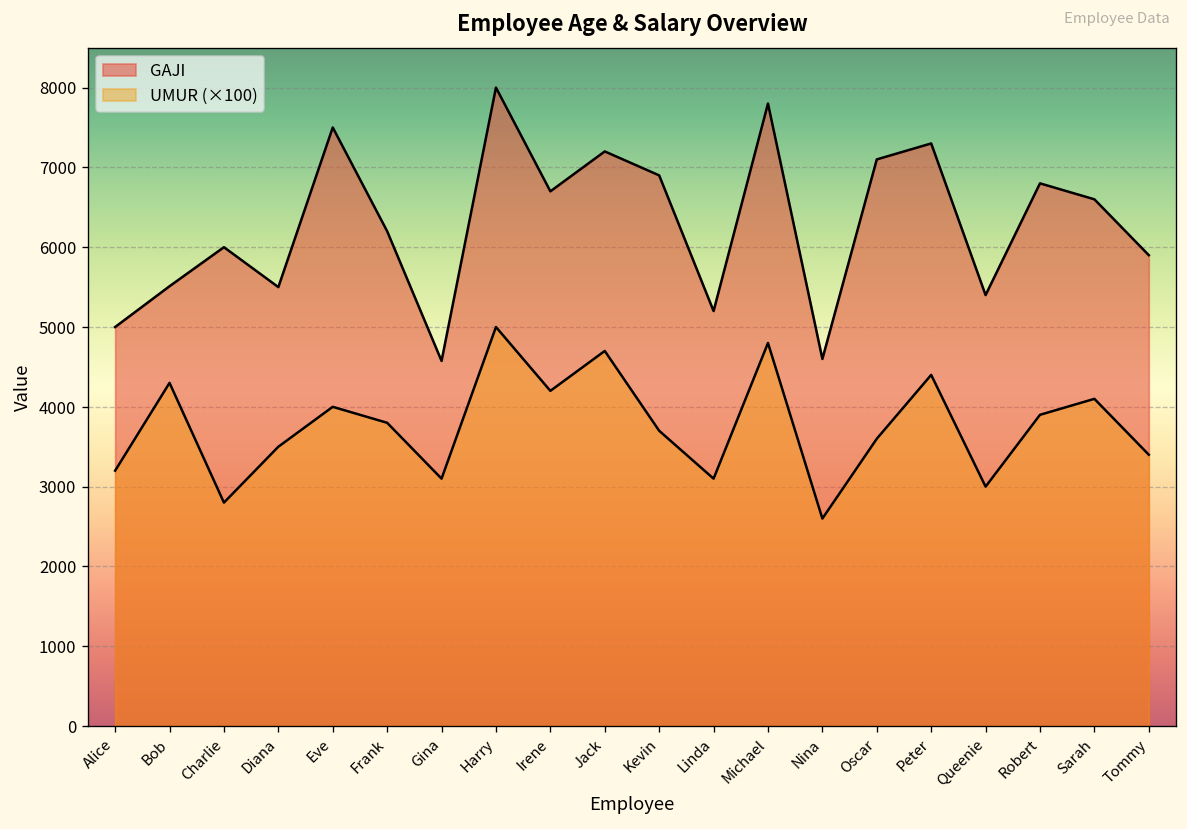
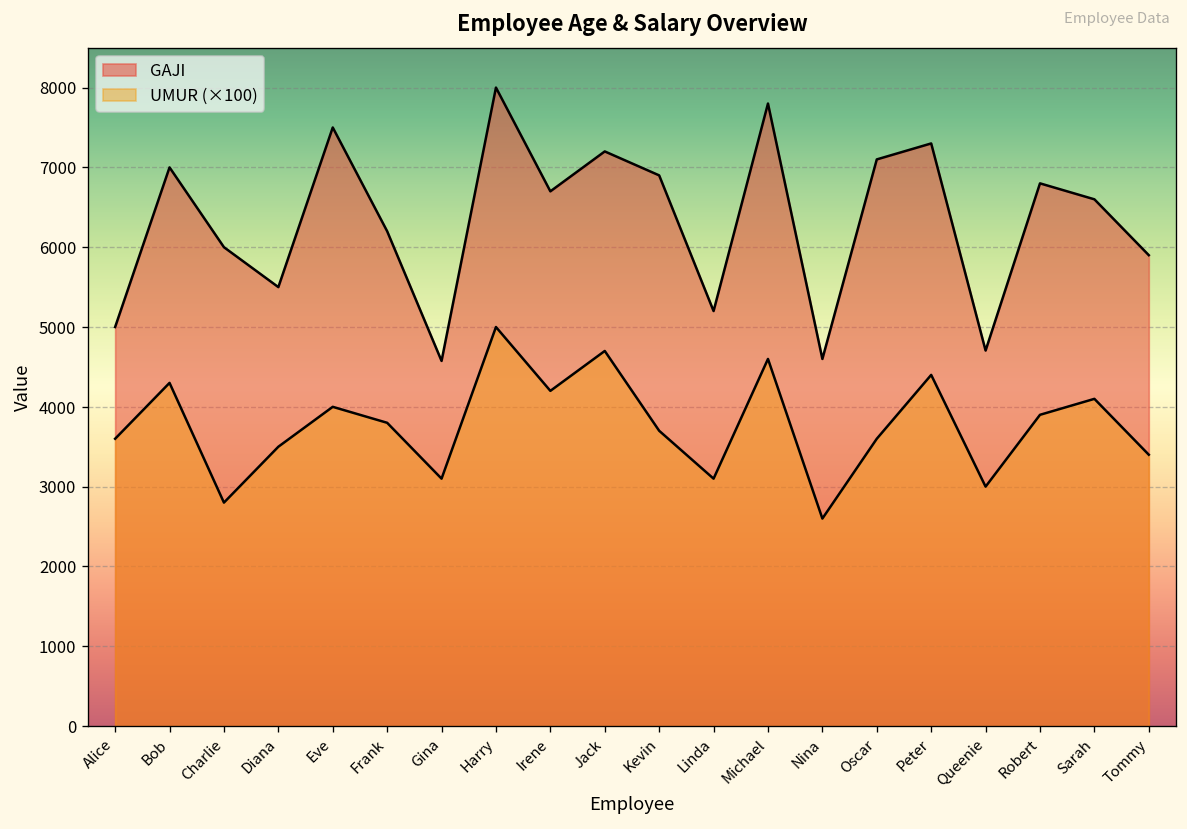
  {
    "GAJI": {
      "Alice": 5000,
-     "Bob": 5500,
+     "Bob": 7000,
      "Charlie": 6000,
      "Diana": 5500,
      "Eve": 7500,
      "Frank": 6200,
      "Gina": 4600,
      "Harry": 8000,
      "Irene": 6700,
      "Jack": 7200,
      "Kevin": 6900,
      "Linda": 5200,
      "Michael": 7800,
      "Nina": 4600,
      "Oscar": 7100,
      "Peter": 7300,
-     "Queenie": 5400,
+     "Queenie": 4700,
      "Robert": 6800,
      "Sarah": 6600,
      "Tommy": 5900
    },
    "UMUR (×100)": {
-     "Alice": 3200,
+     "Alice": 3600,
      "Bob": 4300,
      "Charlie": 2800,
      "Diana": 3500,
      "Eve": 4000,
      "Frank": 3800,
      "Gina": 3100,
      "Harry": 5000,
      "Irene": 4200,
      "Jack": 4700,
      "Kevin": 3700,
      "Linda": 3100,
-     "Michael": 4800,
+     "Michael": 4600,
      "Nina": 2600,
      "Oscar": 3600,
      "Peter": 4400,
      "Queenie": 3000,
      "Robert": 3900,
      "Sarah": 4100,
      "Tommy": 3400
    }
  }
